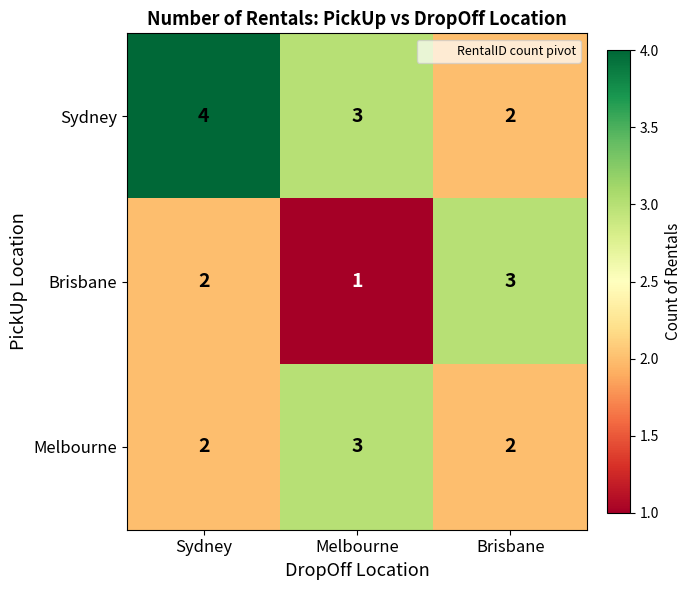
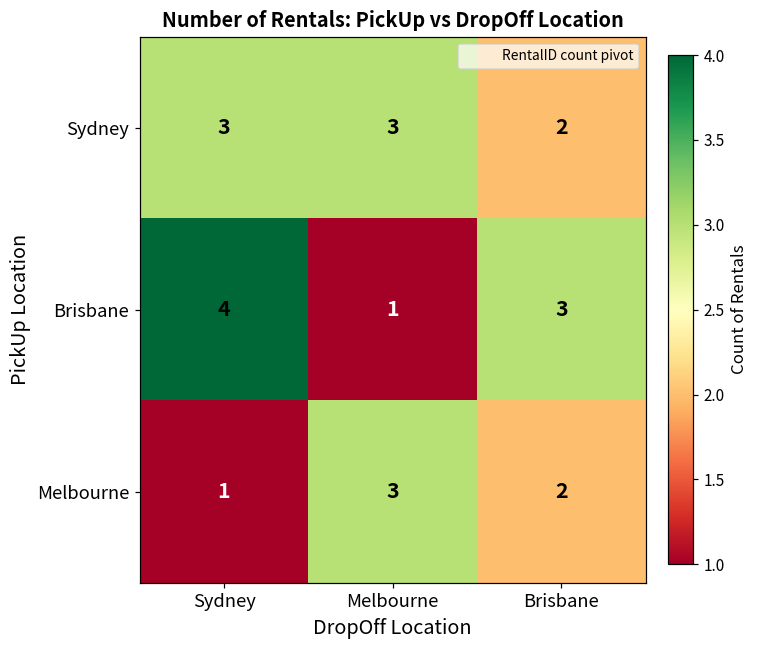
  {
    "Sydney": {
-     "Sydney": 4,
+     "Sydney": 3,
      "Melbourne": 3,
      "Brisbane": 2
    },
    "Brisbane": {
-     "Sydney": 2,
+     "Sydney": 4,
      "Melbourne": 1,
      "Brisbane": 3
    },
    "Melbourne": {
-     "Sydney": 2,
+     "Sydney": 1,
      "Melbourne": 3,
      "Brisbane": 2
    }
  }
